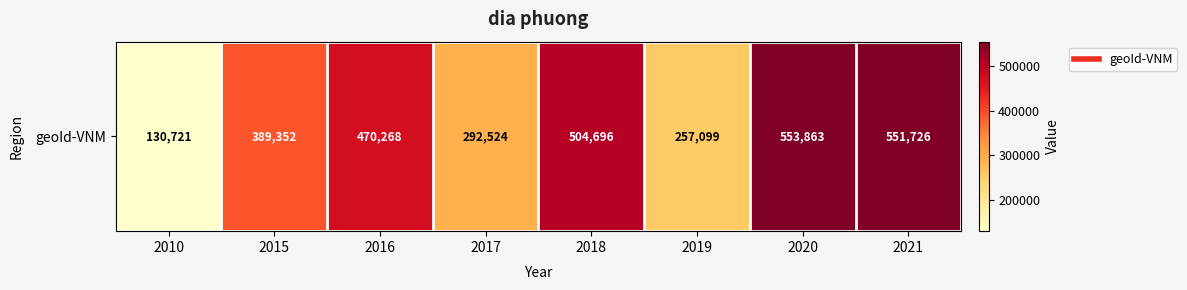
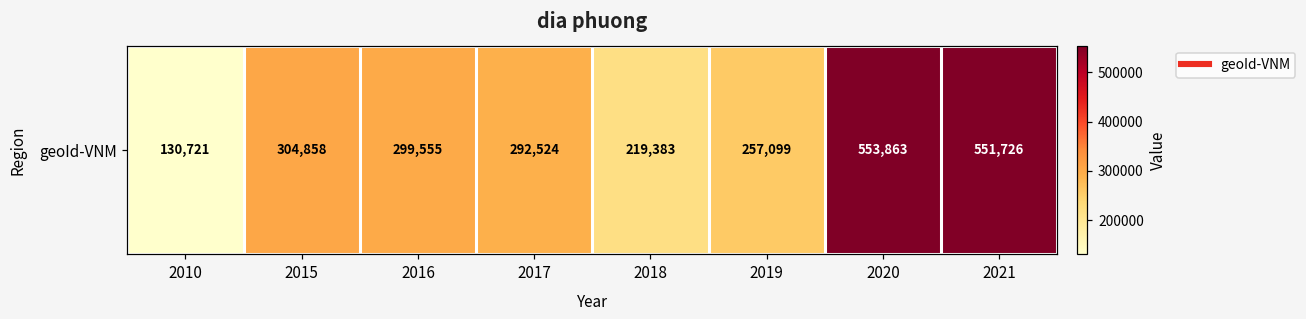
  {
    "geoId-VNM": {
      "2010": "130,721",
-     "2015": "389,352",
-     "2016": "470,268",
+     "2015": "304,858",
+     "2016": "299,555",
      "2017": "292,524",
-     "2018": "504,696",
+     "2018": "219,383",
      "2019": "257,099",
      "2020": "553,863",
      "2021": "551,726"
    }
  }
